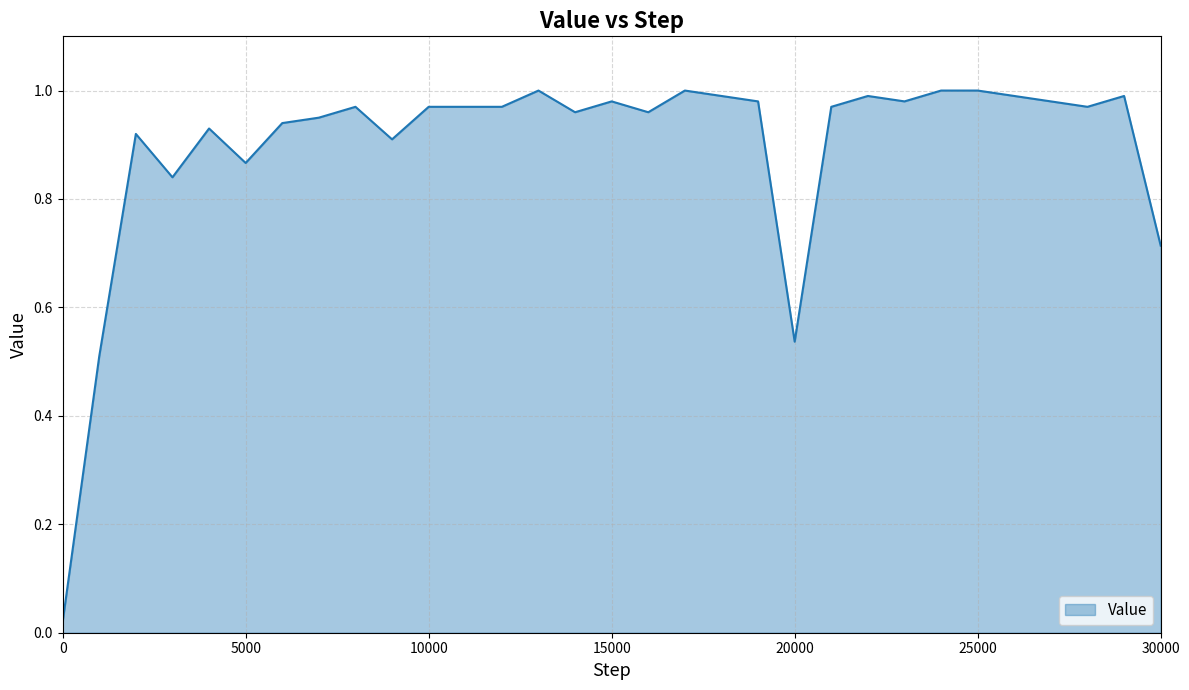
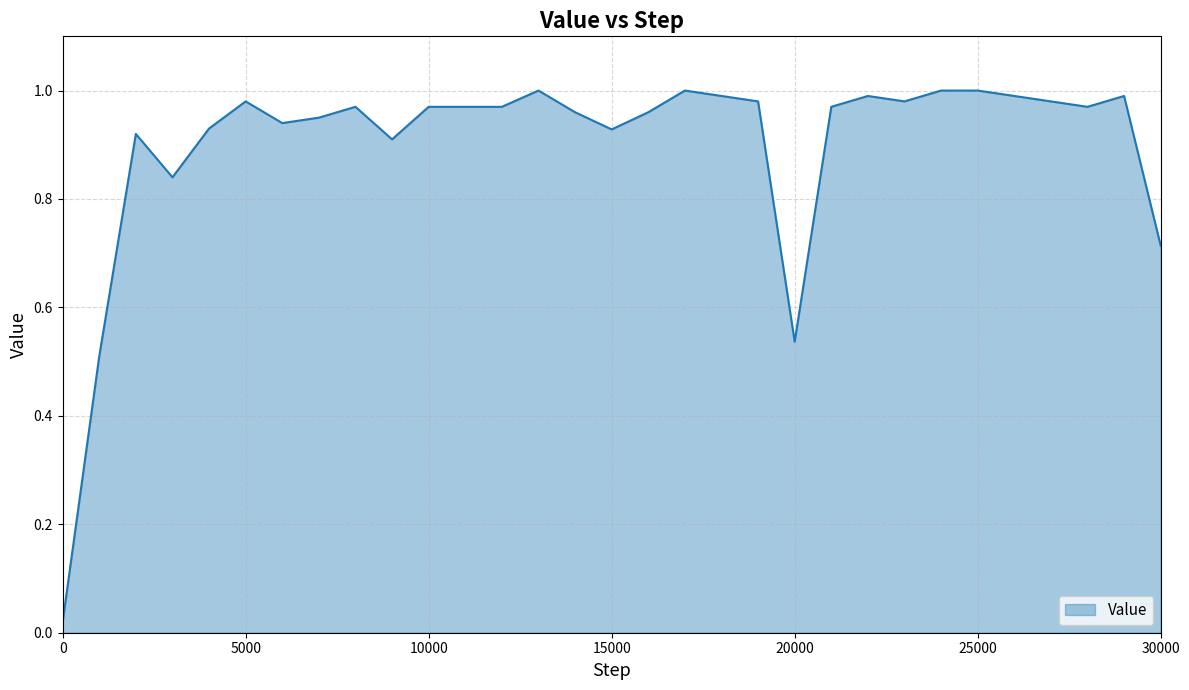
  {
    "0": 0.02,
-   "5000": 0.87,
+   "5000": 0.98,
    "10000": 0.97,
-   "15000": 0.98,
+   "15000": 0.93,
    "20000": 0.54,
    "25000": 1.00,
    "30000": 0.71
  }
